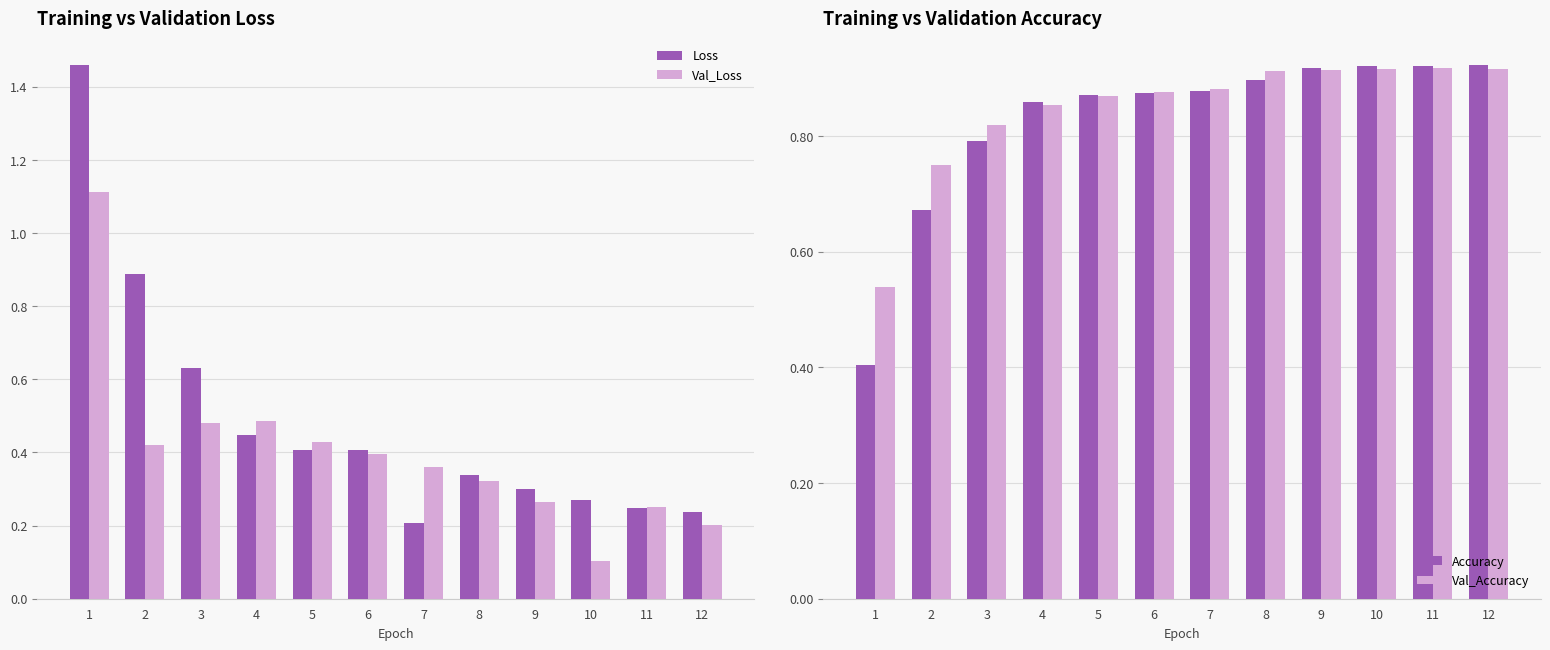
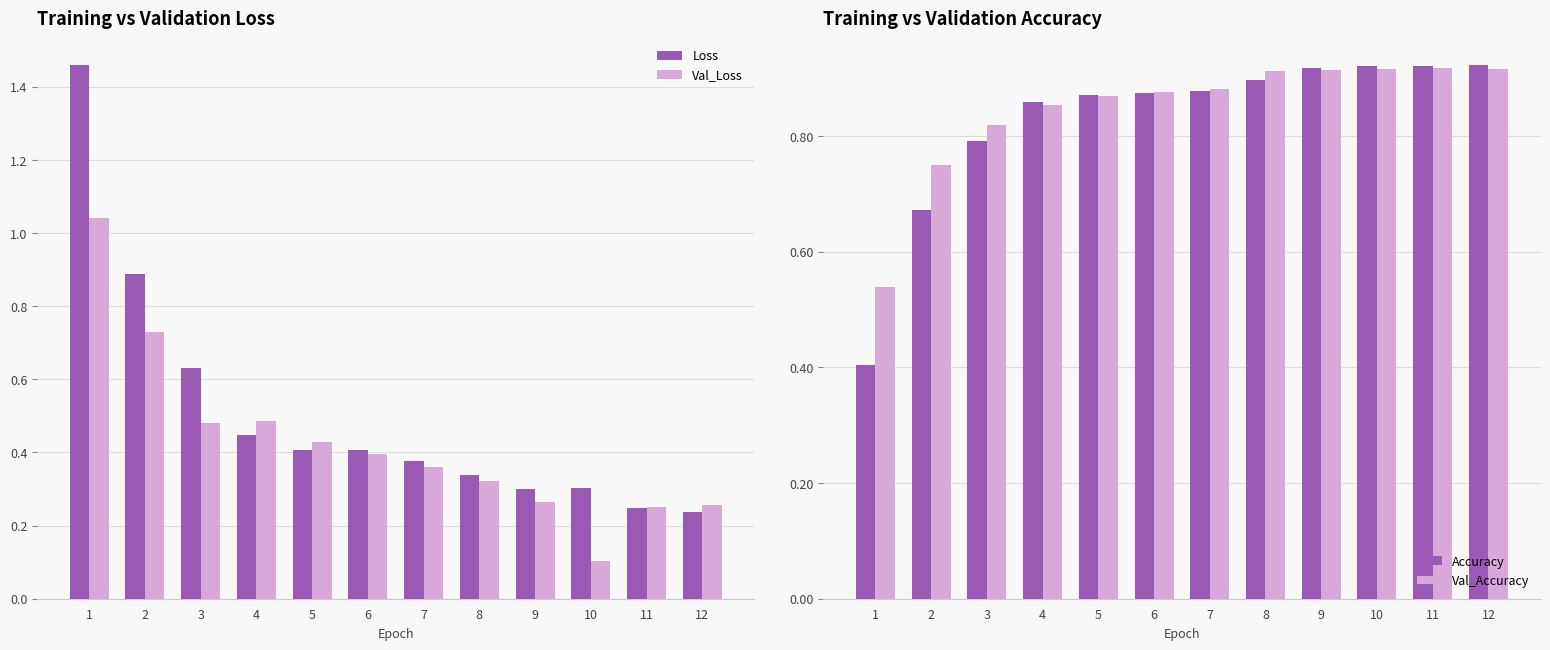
  {
    "Training vs Validation Loss": {
      "Loss": {
        "1": 1.46,
        "2": 0.89,
        "3": 0.63,
        "4": 0.45,
        "5": 0.41,
        "6": 0.41,
-       "7": 0.21,
+       "7": 0.38,
        "8": 0.34,
        "9": 0.30,
-       "10": 0.27,
+       "10": 0.30,
        "11": 0.25,
        "12": 0.24
      },
      "Val_Loss": {
-       "1": 1.11,
-       "2": 0.42,
+       "1": 1.04,
+       "2": 0.73,
        "3": 0.48,
        "4": 0.49,
        "5": 0.43,
        "6": 0.40,
        "7": 0.36,
        "8": 0.32,
        "9": 0.27,
        "10": 0.10,
        "11": 0.25,
-       "12": 0.20
+       "12": 0.26
      }
    },
    "Training vs Validation Accuracy": {
      "Accuracy": {
        "1": 0.40,
        "2": 0.67,
        "3": 0.79,
        "4": 0.86,
        "5": 0.87,
        "6": 0.88,
        "7": 0.88,
        "8": 0.90,
        "9": 0.92,
        "10": 0.92,
        "11": 0.92,
        "12": 0.92
      },
      "Val_Accuracy": {
        "1": 0.54,
        "2": 0.75,
        "3": 0.82,
        "4": 0.85,
        "5": 0.87,
        "6": 0.88,
        "7": 0.88,
        "8": 0.91,
        "9": 0.92,
        "10": 0.92,
        "11": 0.92,
        "12": 0.92
      }
    }
  }
